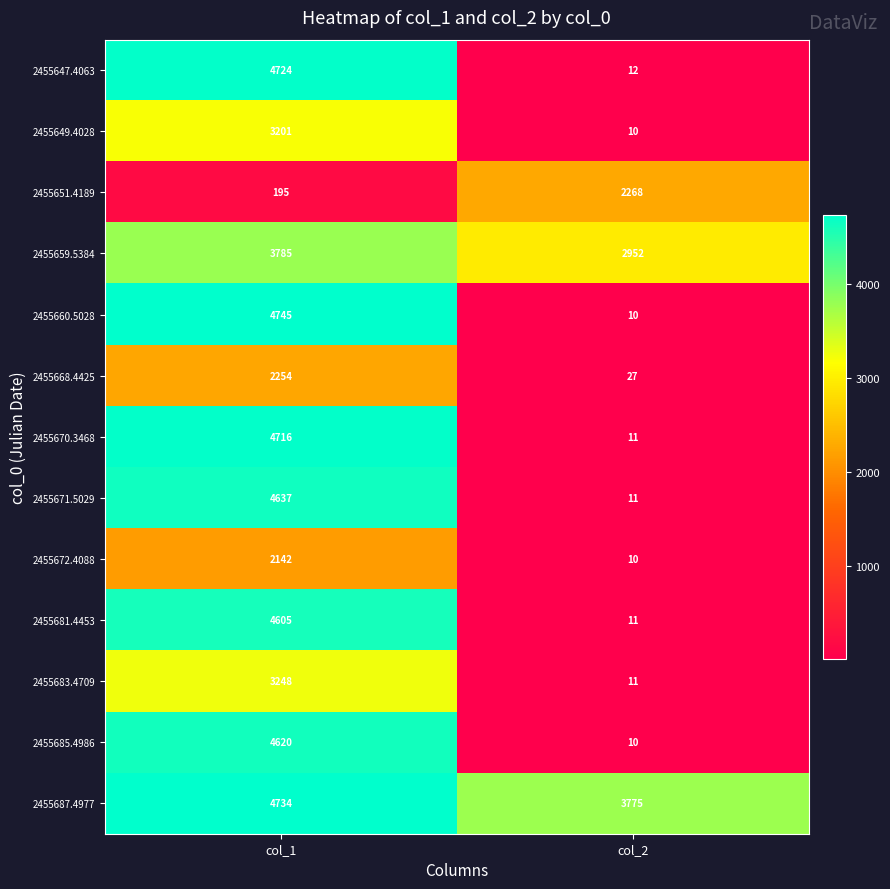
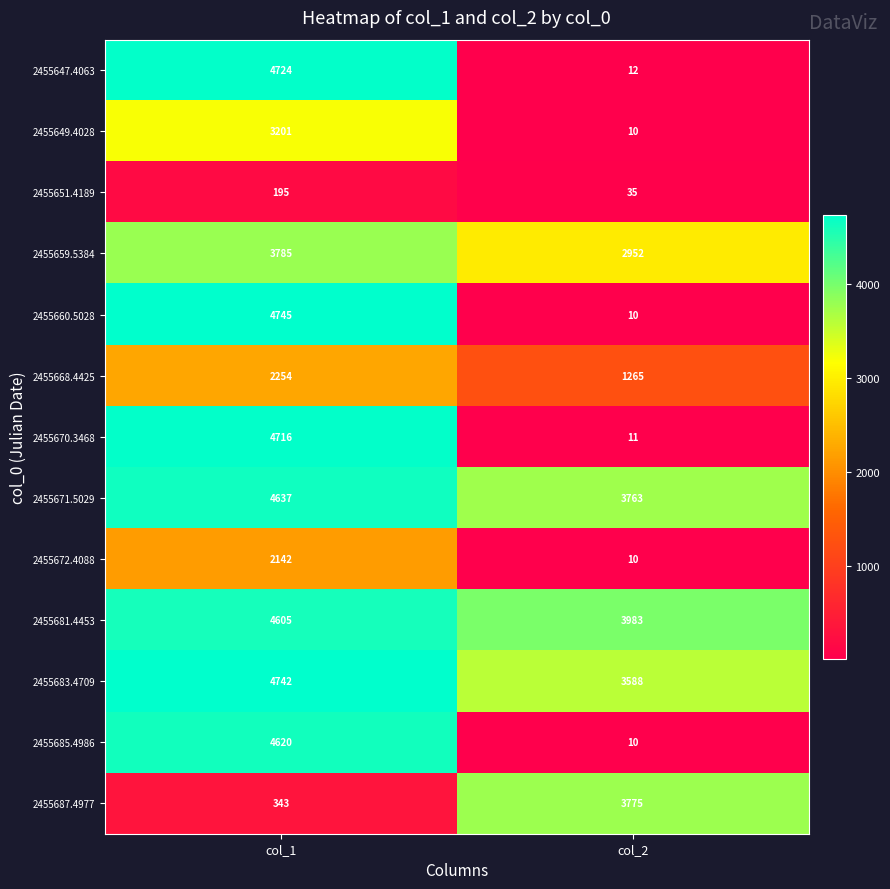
  {
    "2455647.4063": {
      "col_1": 4724,
      "col_2": 12
    },
    "2455649.4028": {
      "col_1": 3201,
      "col_2": 10
    },
    "2455651.4189": {
      "col_1": 195,
-     "col_2": 2268
+     "col_2": 35
    },
    "2455659.5384": {
      "col_1": 3785,
      "col_2": 2952
    },
    "2455660.5028": {
      "col_1": 4745,
      "col_2": 10
    },
    "2455668.4425": {
      "col_1": 2254,
-     "col_2": 27
+     "col_2": 1265
    },
    "2455670.3468": {
      "col_1": 4716,
      "col_2": 11
    },
    "2455671.5029": {
      "col_1": 4637,
-     "col_2": 11
+     "col_2": 3763
    },
    "2455672.4088": {
      "col_1": 2142,
      "col_2": 10
    },
    "2455681.4453": {
      "col_1": 4605,
-     "col_2": 11
+     "col_2": 3983
    },
    "2455683.4709": {
-     "col_1": 3248,
-     "col_2": 11
+     "col_1": 4742,
+     "col_2": 3588
    },
    "2455685.4986": {
      "col_1": 4620,
      "col_2": 10
    },
    "2455687.4977": {
-     "col_1": 4734,
+     "col_1": 343,
      "col_2": 3775
    }
  }
